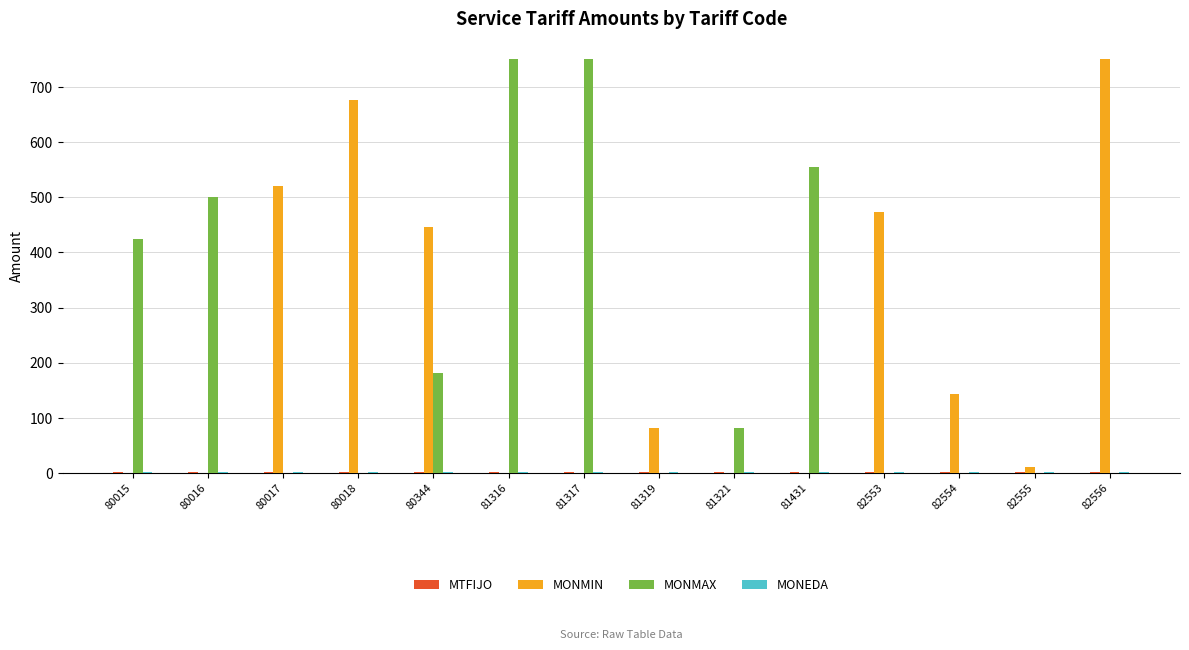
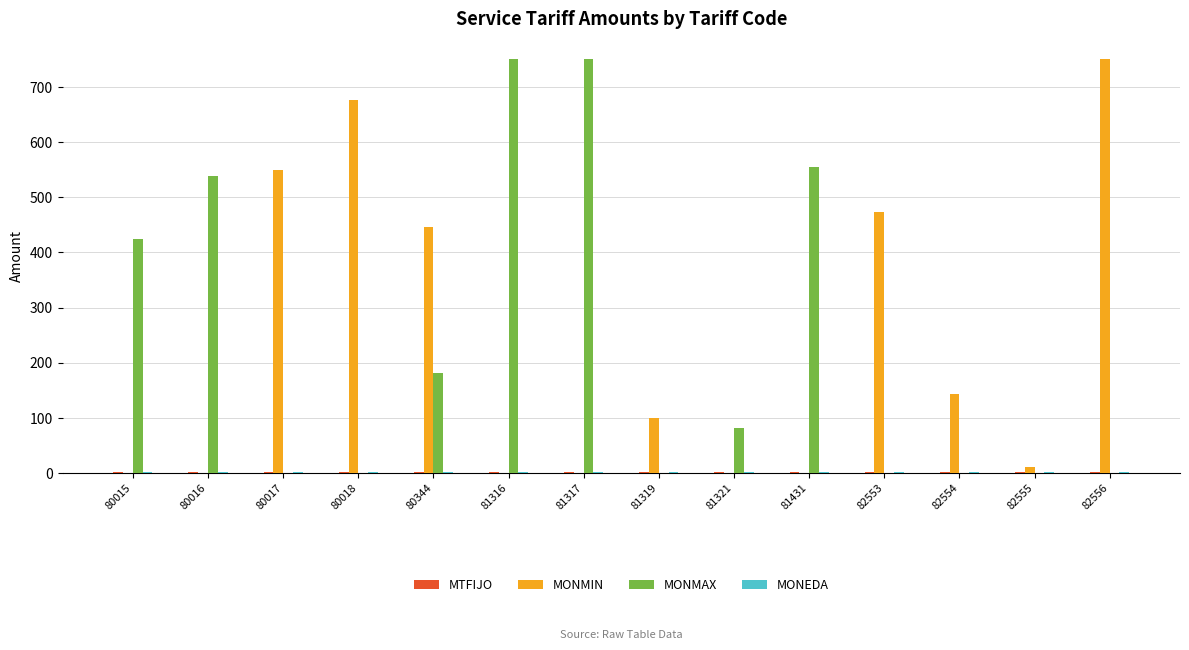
  {
    "MONMIN": {
      "80015": 0,
      "80016": 0,
-     "80017": 520,
+     "80017": 550,
      "80018": 680,
      "80344": 450,
      "81316": 0,
      "81317": 0,
-     "81319": 80,
+     "81319": 100,
      "81321": 0,
      "81431": 0,
      "82553": 470,
      "82554": 140,
      "82555": 10,
      "82556": 750
    },
    "MONMAX": {
      "80015": 420,
-     "80016": 500,
+     "80016": 540,
      "80017": 0,
      "80018": 0,
      "80344": 180,
      "81316": 750,
      "81317": 750,
      "81319": 0,
      "81321": 80,
      "81431": 560,
      "82553": 0,
      "82554": 0,
      "82555": 0,
      "82556": 0
    }
  }
